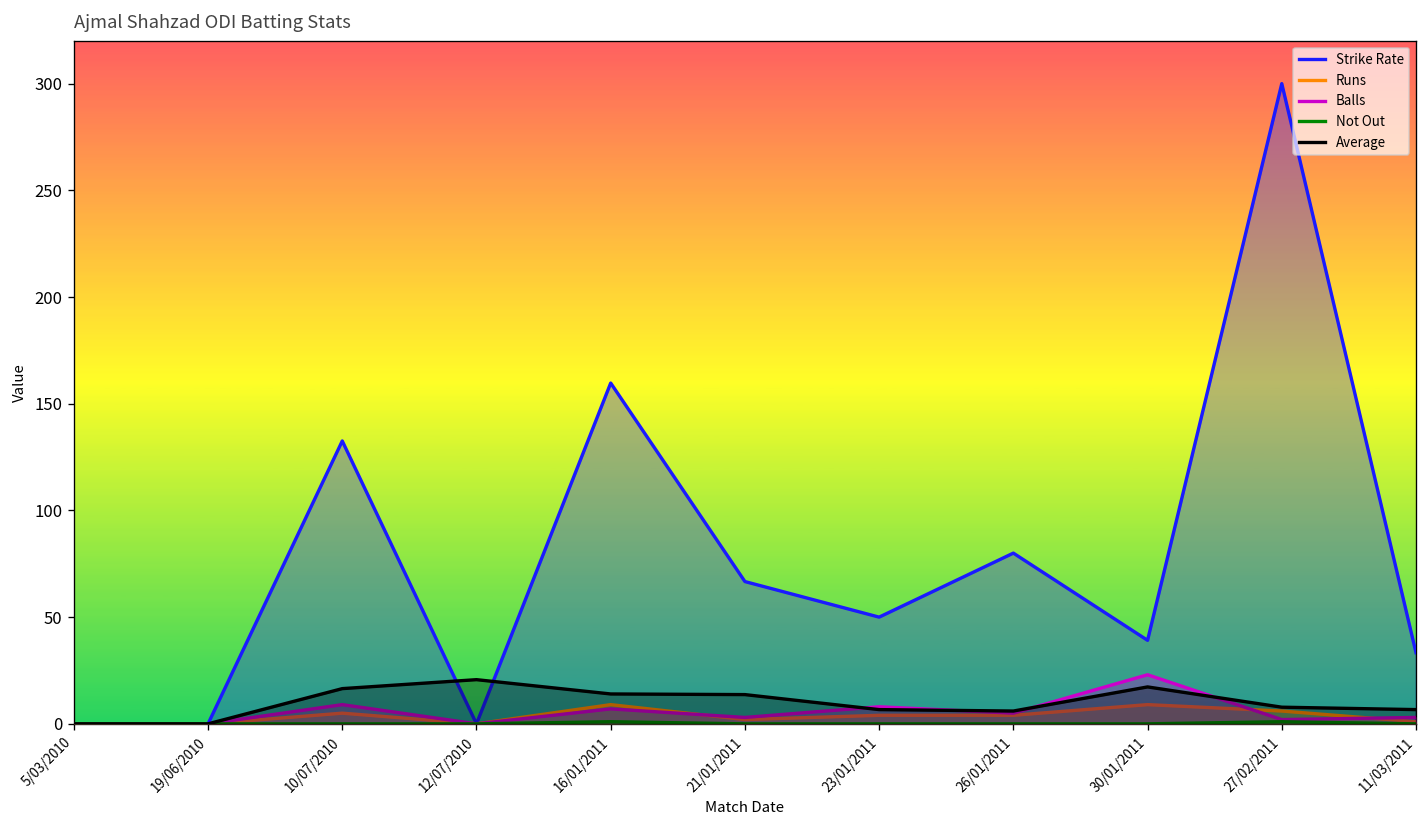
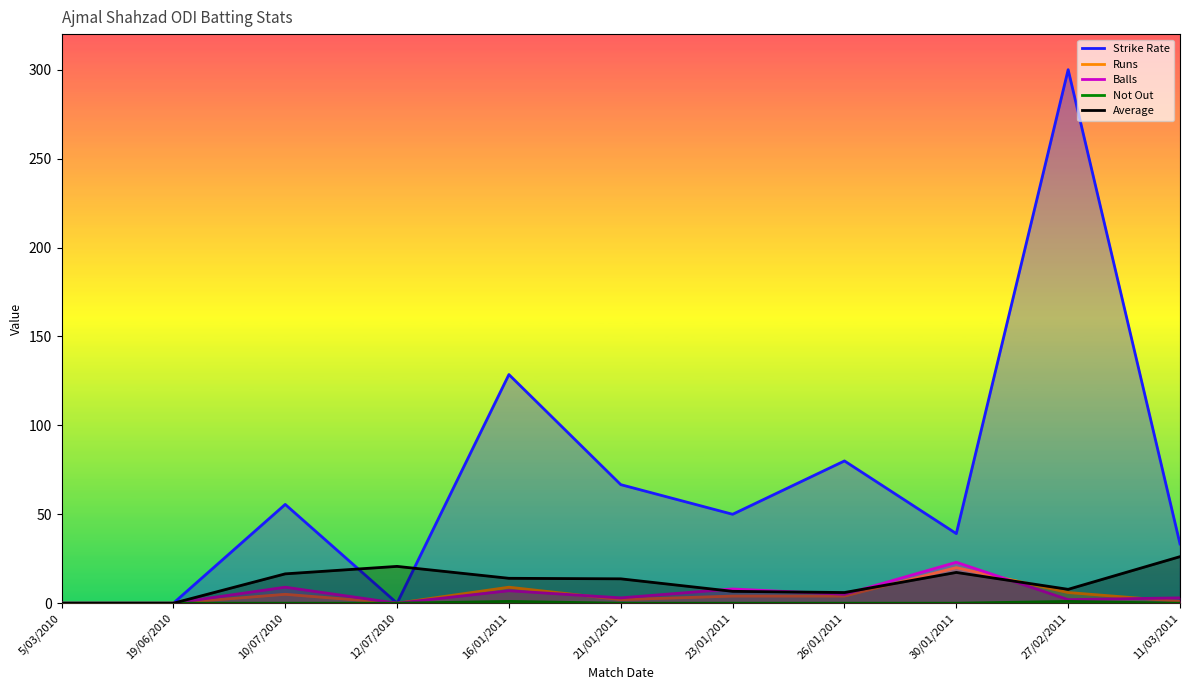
  {
    "Strike Rate": {
-     "10/07/2010": 133,
-     "16/01/2011": 160,
+     "10/07/2010": 56,
+     "16/01/2011": 129,
      "21/01/2011": 67,
      "23/01/2011": 50,
      "26/01/2011": 80,
      "30/01/2011": 39,
      "27/02/2011": 300,
      "11/03/2011": 33
    },
    "Runs": {
      "10/07/2010": 5,
      "16/01/2011": 9,
      "23/01/2011": 4,
-     "30/01/2011": 9,
+     "30/01/2011": 20,
      "27/02/2011": 6
    },
    "Balls": {
      "10/07/2010": 9,
      "16/01/2011": 7,
      "30/01/2011": 23,
      "11/03/2011": 3
    },
    "Not Out": {
      "10/07/2010": 0,
      "16/01/2011": 1,
      "21/01/2011": 0,
      "23/01/2011": 0,
      "26/01/2011": 0,
      "30/01/2011": 0
    },
    "Average": {
      "10/07/2010": 17,
      "12/07/2010": 21,
      "16/01/2011": 14,
      "21/01/2011": 14,
      "30/01/2011": 17,
      "27/02/2011": 8,
-     "11/03/2011": 7
+     "11/03/2011": 26
    }
  }
